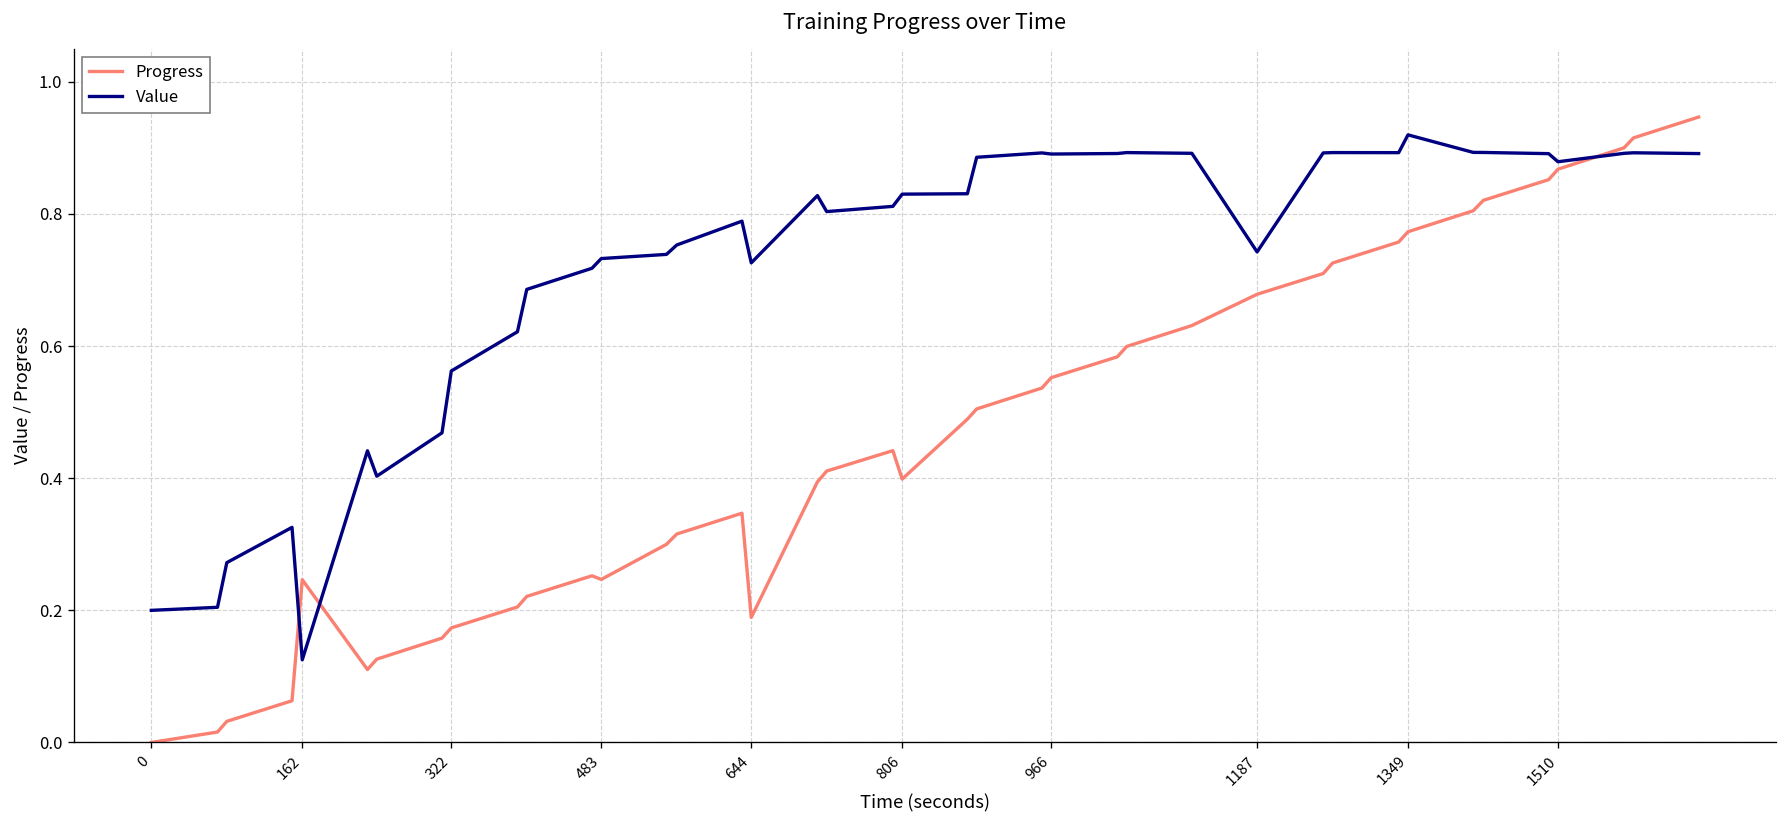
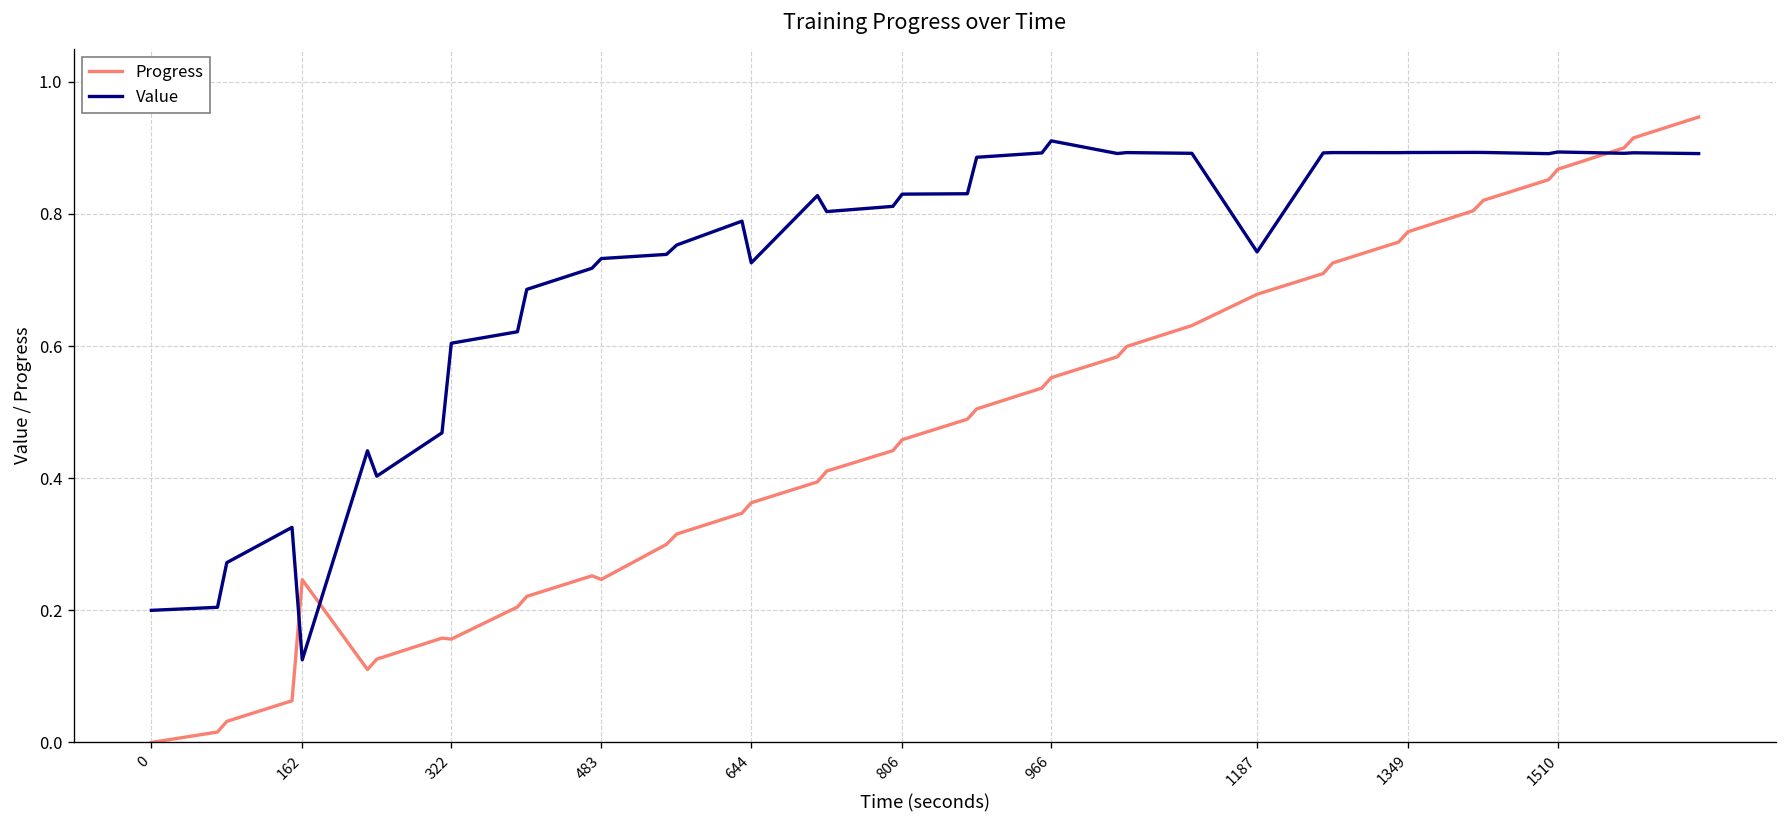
  {
    "Progress": {
      "0": 0.00,
      "162": 0.25,
-     "322": 0.17,
+     "322": 0.16,
      "483": 0.25,
-     "644": 0.19,
-     "806": 0.40,
+     "644": 0.36,
+     "806": 0.46,
      "966": 0.55,
      "1187": 0.68,
      "1349": 0.77,
      "1510": 0.87
    },
    "Value": {
      "0": 0.20,
      "162": 0.13,
-     "322": 0.56,
+     "322": 0.60,
      "483": 0.73,
      "644": 0.73,
      "806": 0.83,
-     "966": 0.89,
+     "966": 0.91,
      "1187": 0.74,
-     "1349": 0.92,
-     "1510": 0.88
+     "1349": 0.89,
+     "1510": 0.89
    }
  }
